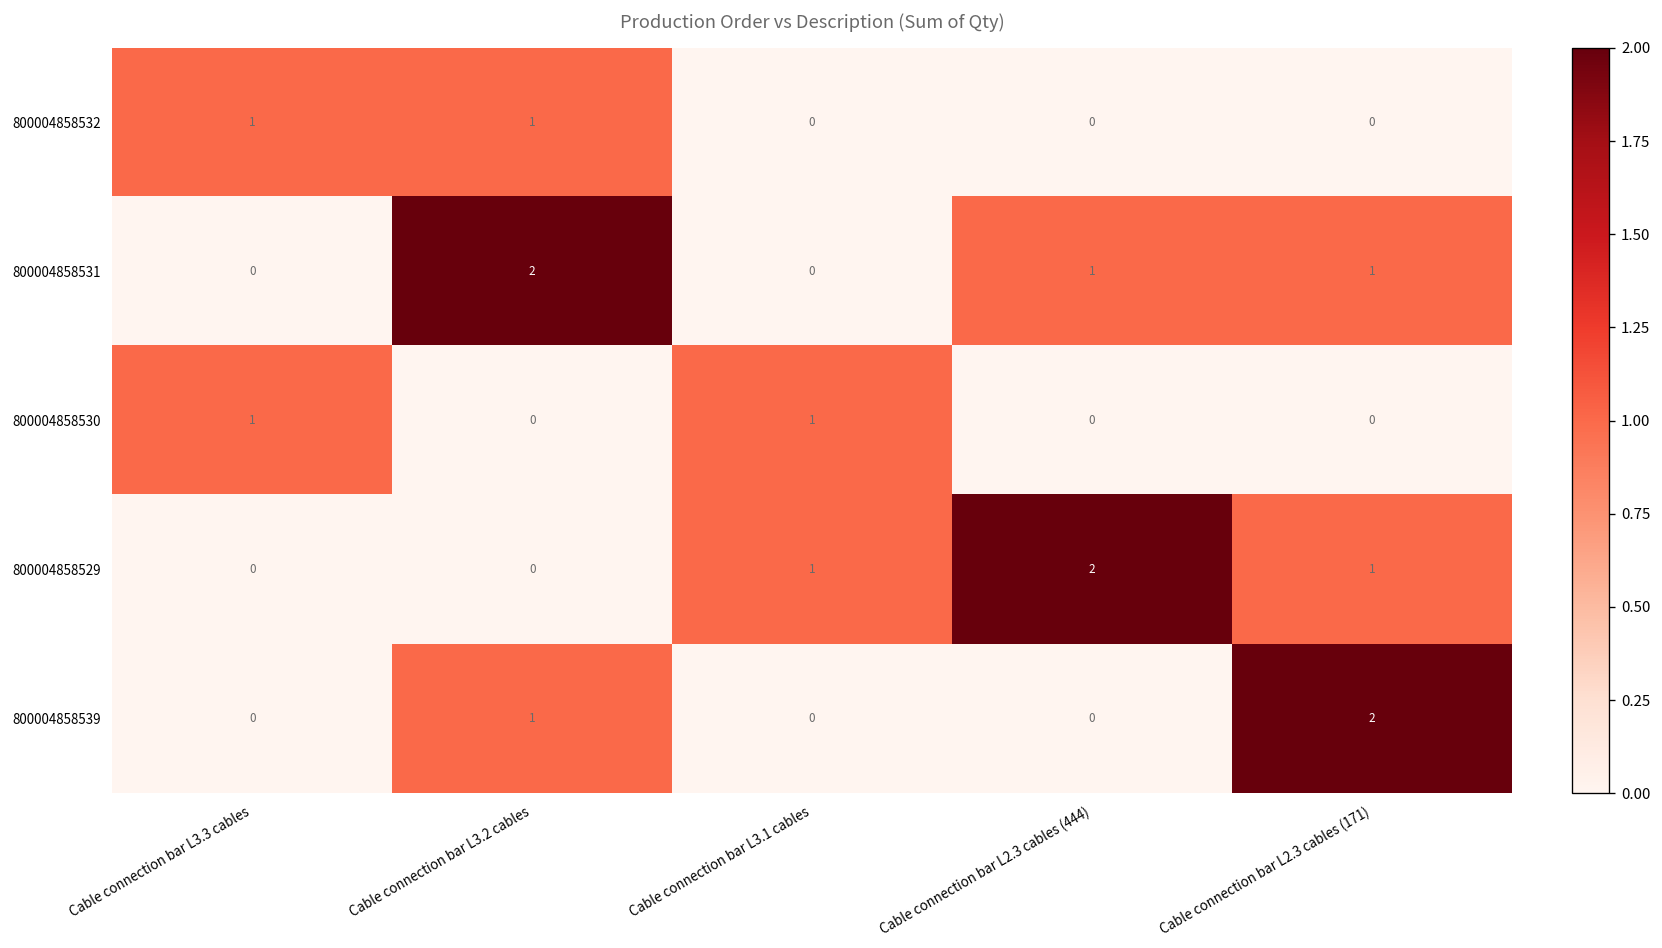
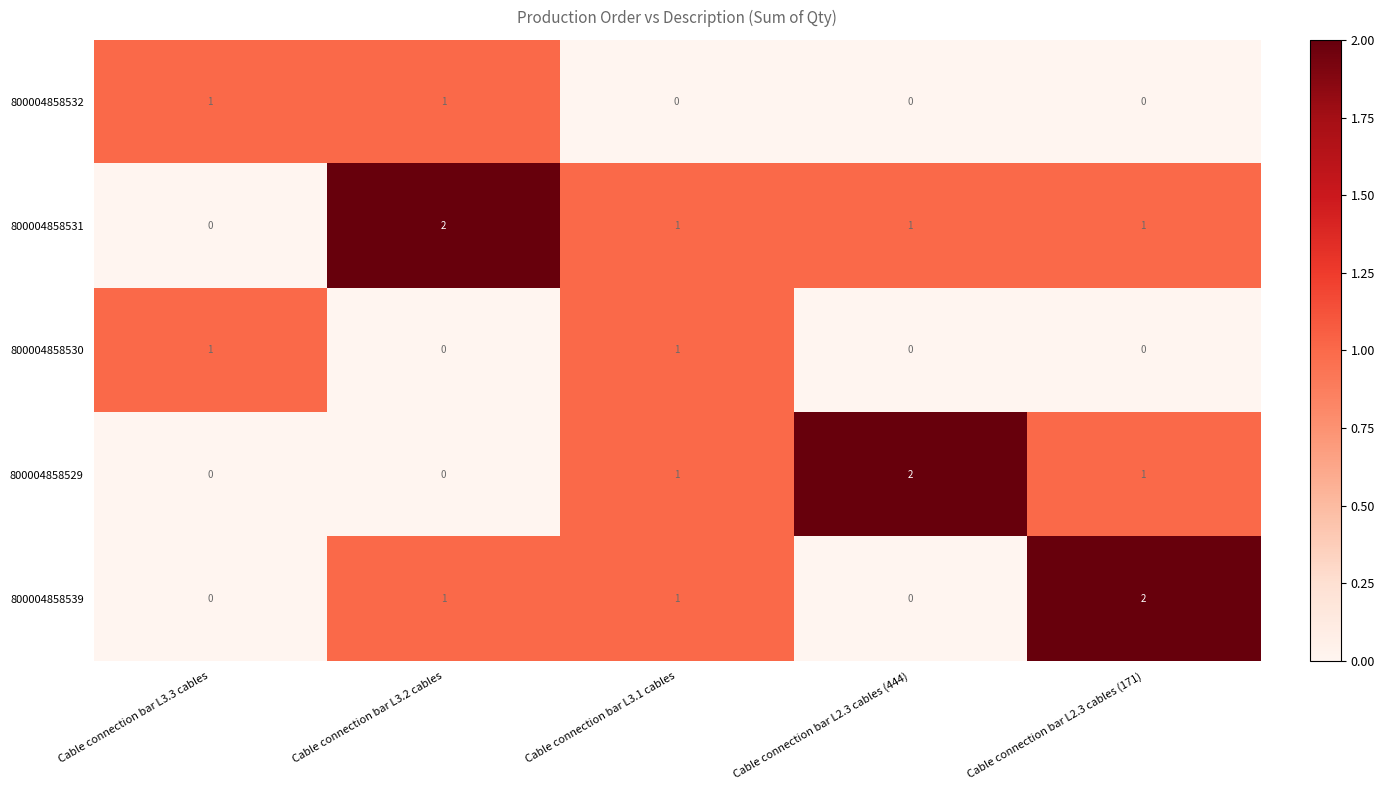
  {
    "800004858532": {
      "Cable connection bar L3.3 cables": 1,
      "Cable connection bar L3.2 cables": 1,
      "Cable connection bar L3.1 cables": 0,
      "Cable connection bar L2.3 cables (444)": 0,
      "Cable connection bar L2.3 cables (171)": 0
    },
    "800004858531": {
      "Cable connection bar L3.3 cables": 0,
      "Cable connection bar L3.2 cables": 2,
-     "Cable connection bar L3.1 cables": 0,
+     "Cable connection bar L3.1 cables": 1,
      "Cable connection bar L2.3 cables (444)": 1,
      "Cable connection bar L2.3 cables (171)": 1
    },
    "800004858530": {
      "Cable connection bar L3.3 cables": 1,
      "Cable connection bar L3.2 cables": 0,
      "Cable connection bar L3.1 cables": 1,
      "Cable connection bar L2.3 cables (444)": 0,
      "Cable connection bar L2.3 cables (171)": 0
    },
    "800004858529": {
      "Cable connection bar L3.3 cables": 0,
      "Cable connection bar L3.2 cables": 0,
      "Cable connection bar L3.1 cables": 1,
      "Cable connection bar L2.3 cables (444)": 2,
      "Cable connection bar L2.3 cables (171)": 1
    },
    "800004858539": {
      "Cable connection bar L3.3 cables": 0,
      "Cable connection bar L3.2 cables": 1,
-     "Cable connection bar L3.1 cables": 0,
+     "Cable connection bar L3.1 cables": 1,
      "Cable connection bar L2.3 cables (444)": 0,
      "Cable connection bar L2.3 cables (171)": 2
    }
  }
